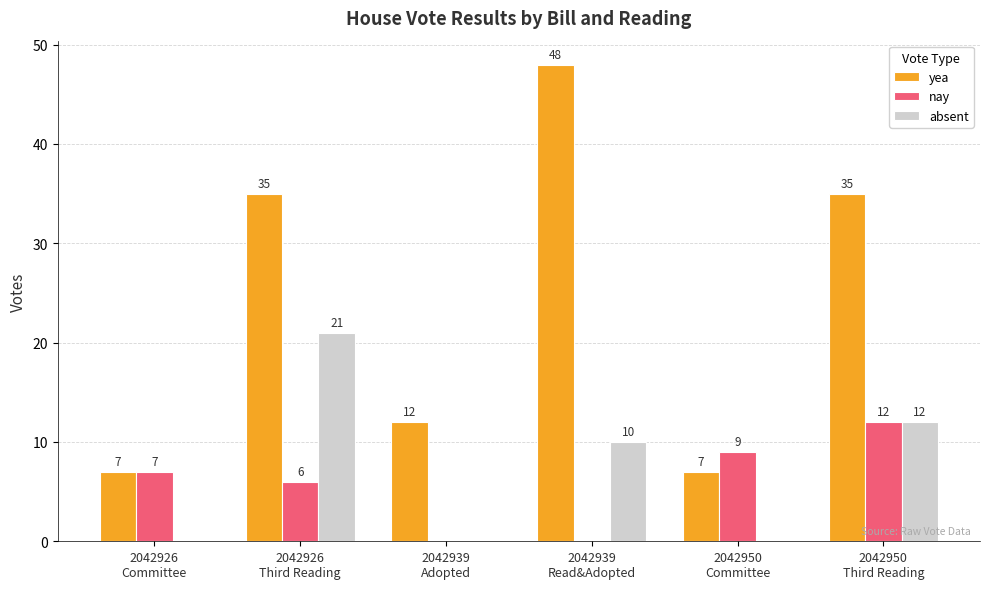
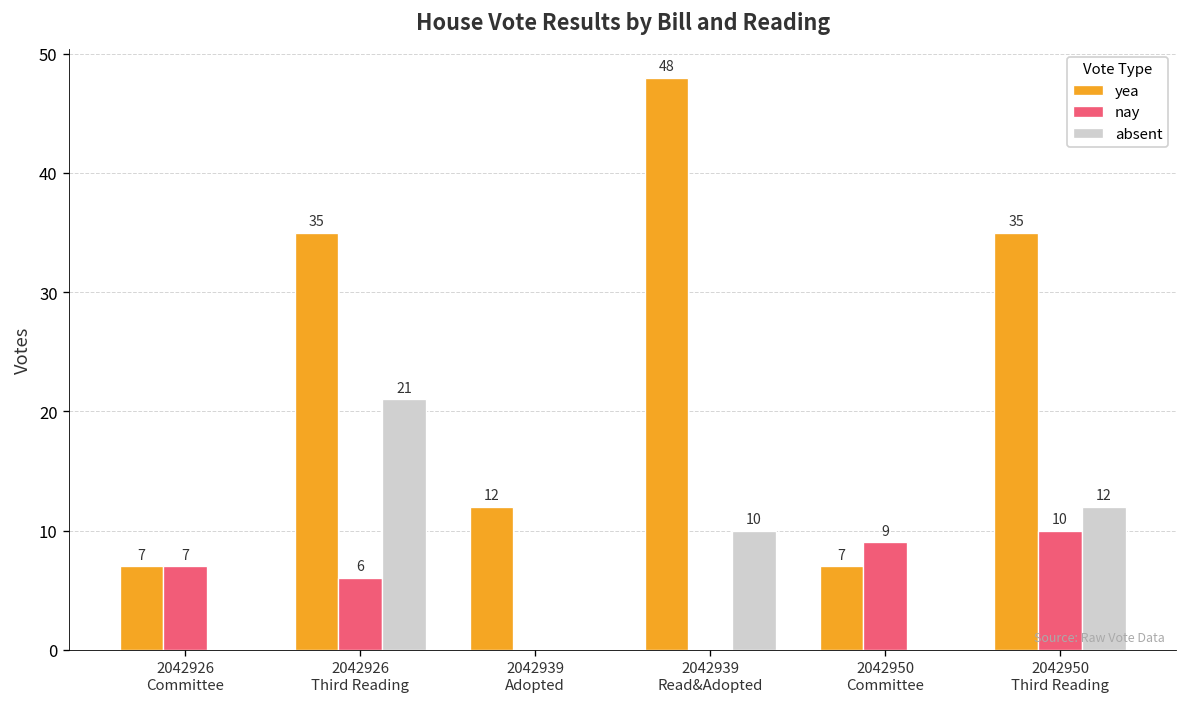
  {
    "yea": {
      "2042926 Committee": 7,
      "2042926 Third Reading": 35,
      "2042939 Adopted": 12,
      "2042939 Read&Adopted": 48,
      "2042950 Committee": 7,
      "2042950 Third Reading": 35
    },
    "nay": {
      "2042926 Committee": 7,
      "2042926 Third Reading": 6,
      "2042950 Committee": 9,
-     "2042950 Third Reading": 12
+     "2042950 Third Reading": 10
    },
    "absent": {
      "2042926 Third Reading": 21,
      "2042939 Read&Adopted": 10,
      "2042950 Third Reading": 12
    }
  }
